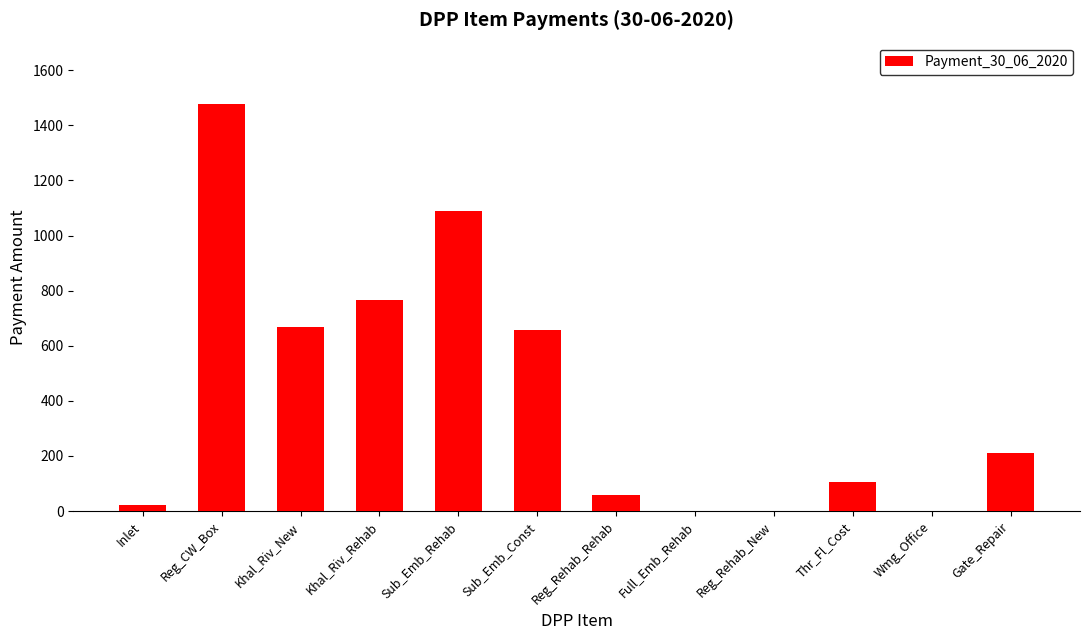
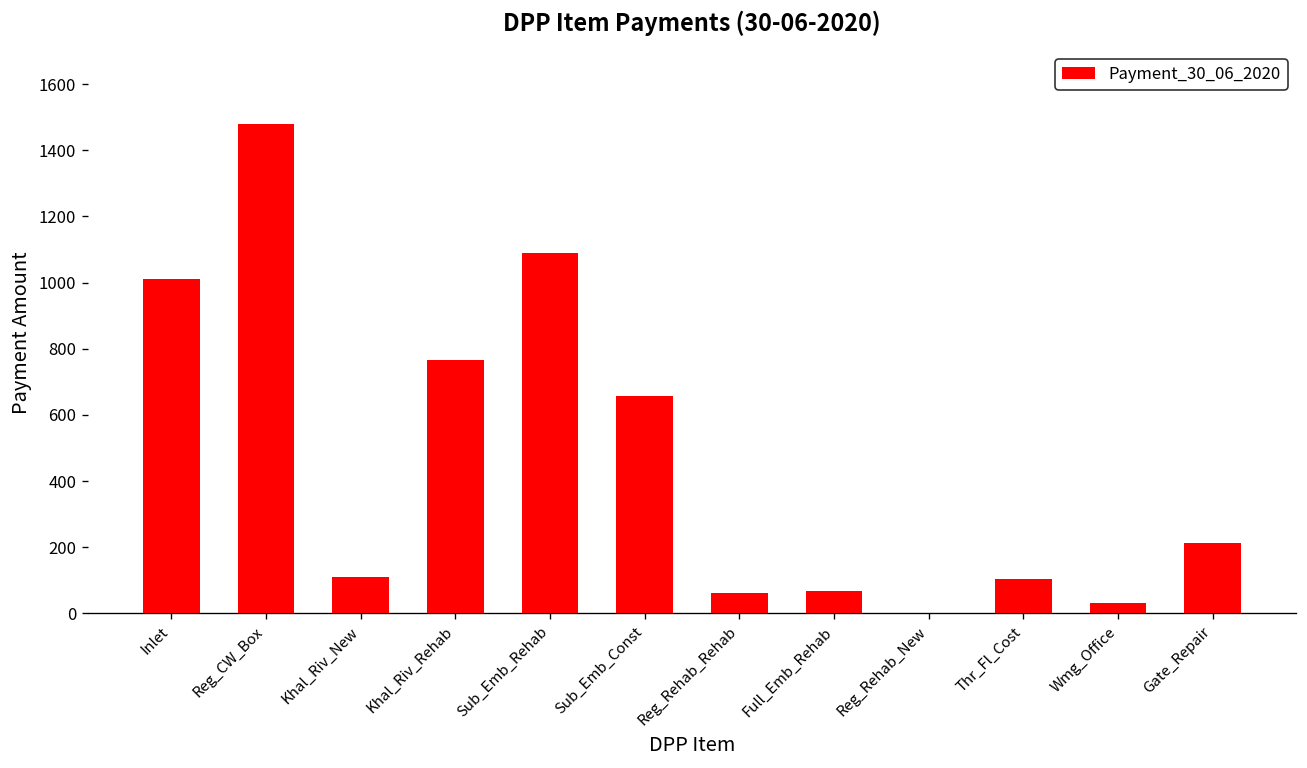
  {
-   "Inlet": 20,
+   "Inlet": 1010,
    "Reg_CW_Box": 1480,
-   "Khal_Riv_New": 670,
+   "Khal_Riv_New": 110,
    "Khal_Riv_Rehab": 770,
    "Sub_Emb_Rehab": 1090,
    "Sub_Emb_Const": 660,
    "Reg_Rehab_Rehab": 60,
-   "Full_Emb_Rehab": 0,
+   "Full_Emb_Rehab": 70,
    "Reg_Rehab_New": 0,
    "Thr_Fl_Cost": 100,
-   "Wmg_Office": 0,
+   "Wmg_Office": 30,
    "Gate_Repair": 210
  }
